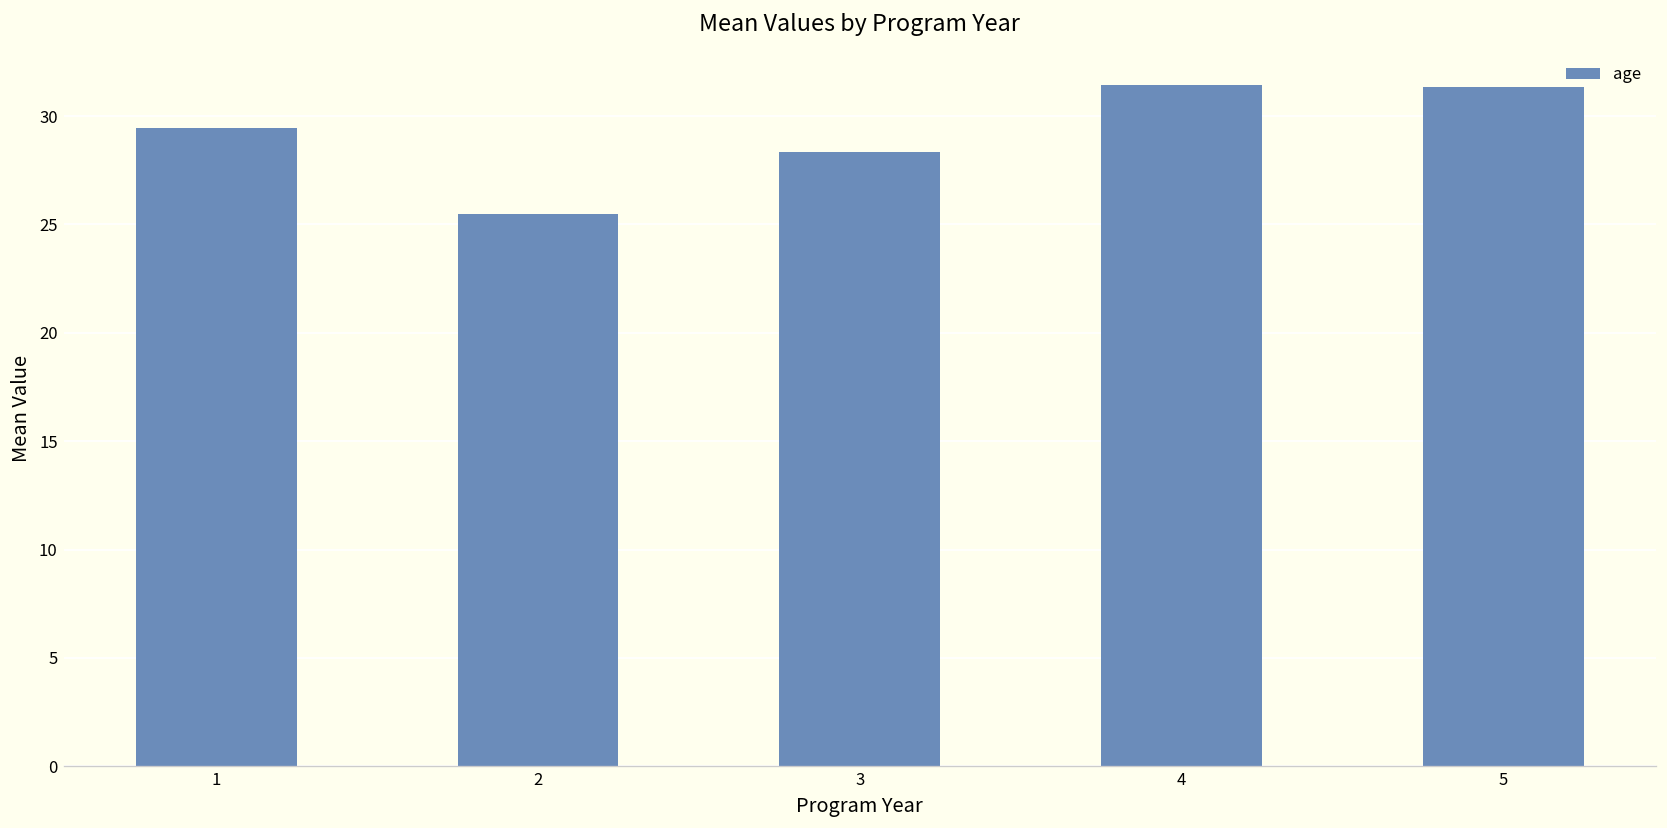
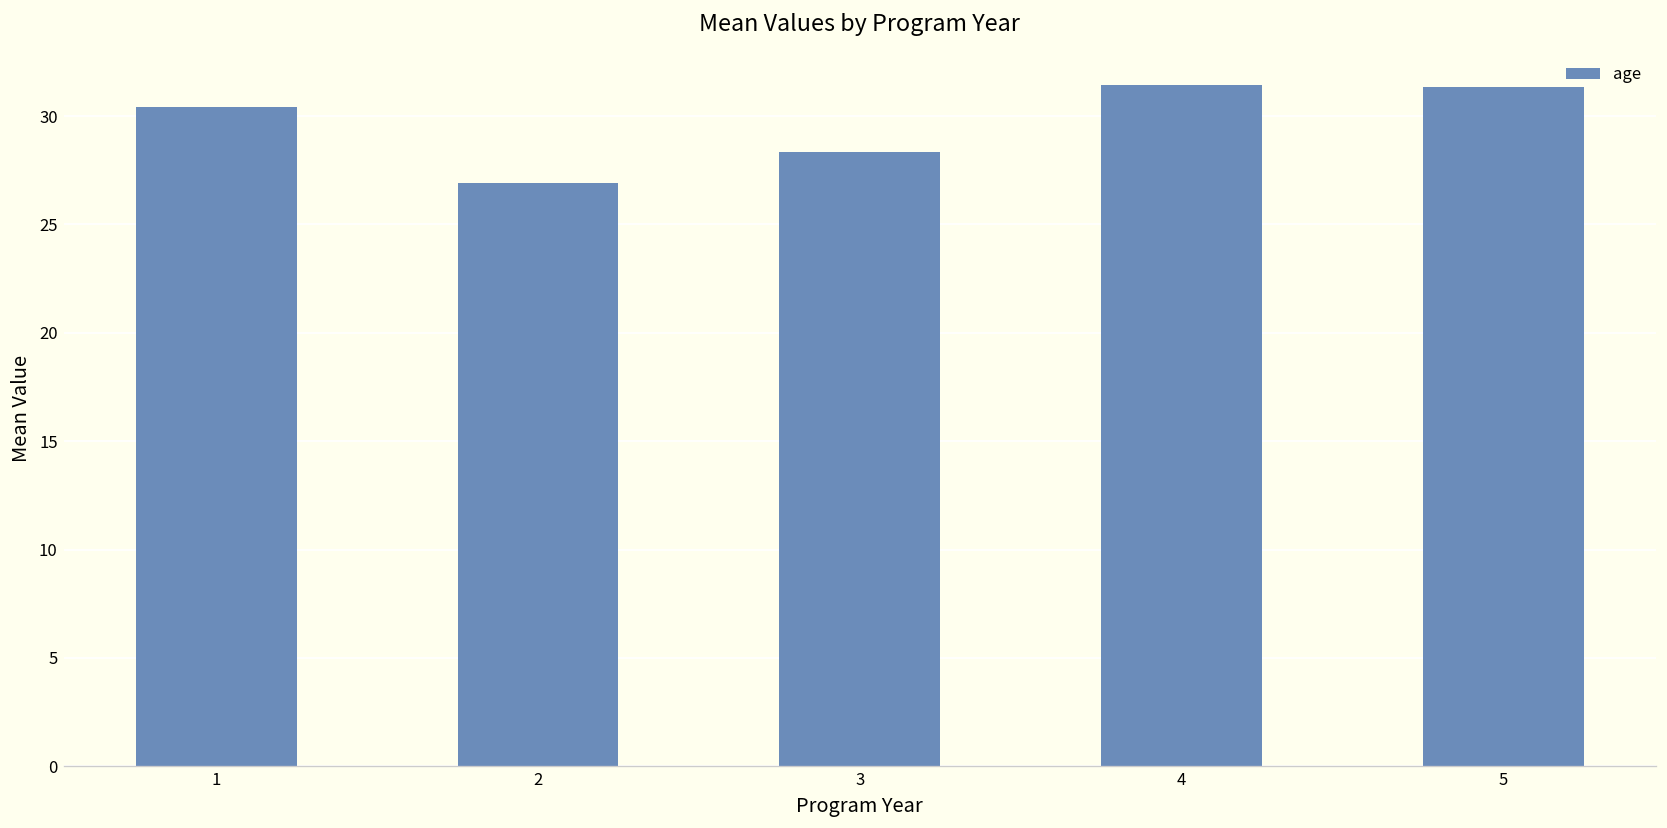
  {
-   "1": 29.5,
-   "2": 25.5,
+   "1": 30.4,
+   "2": 26.9,
    "3": 28.4,
    "4": 31.4,
    "5": 31.4
  }
